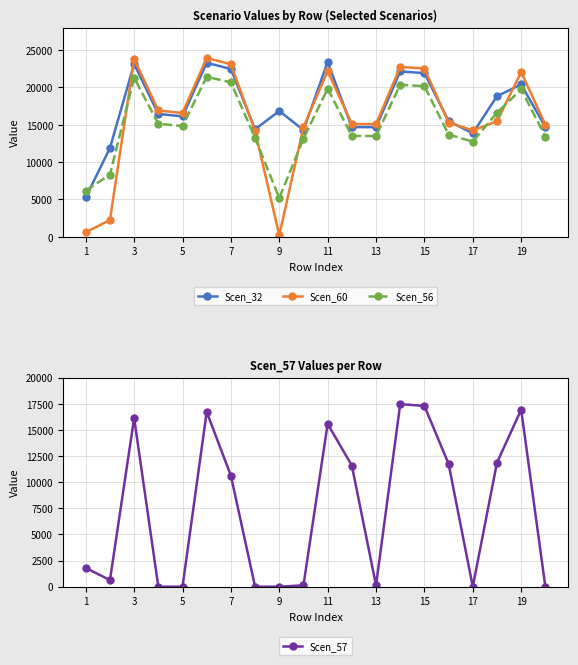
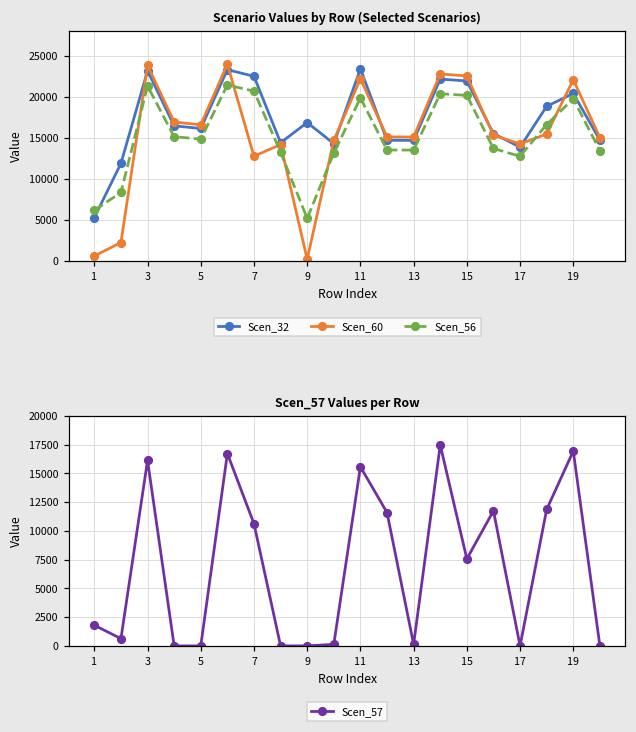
  {
    "Scenario Values by Row (Selected Scenarios)": {
      "Scen_32": {
        "1": 5000,
        "3": 23000,
        "5": 16000,
        "7": 22000,
        "9": 17000,
        "11": 23000,
        "13": 15000,
        "15": 22000,
        "17": 14000,
        "19": 20000
      },
      "Scen_60": {
        "1": 1000,
        "3": 24000,
        "5": 17000,
-       "7": 23000,
+       "7": 13000,
        "9": 0,
        "11": 22000,
        "13": 15000,
        "15": 23000,
        "17": 14000,
        "19": 22000
      },
      "Scen_56": {
        "1": 6000,
        "3": 21000,
        "5": 15000,
        "7": 21000,
        "9": 5000,
        "11": 20000,
        "13": 14000,
        "15": 20000,
        "17": 13000,
        "19": 20000
      }
    },
    "Scen_57 Values per Row": {
      "1": 1800,
      "3": 16100,
      "5": 0,
      "7": 10600,
      "9": 0,
      "11": 15600,
      "13": 100,
-     "15": 17300,
+     "15": 7600,
      "17": 0,
      "19": 16900
    }
  }
